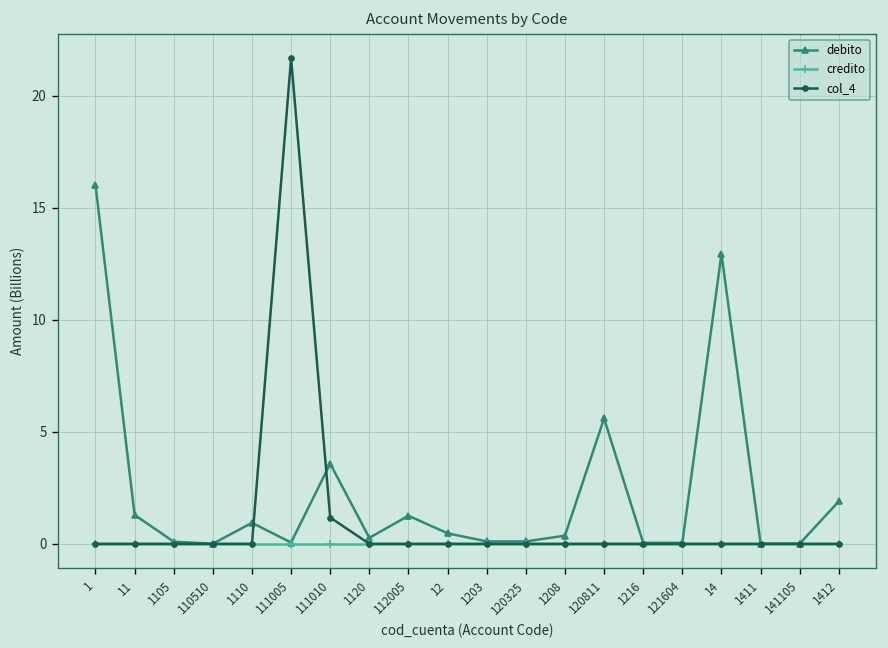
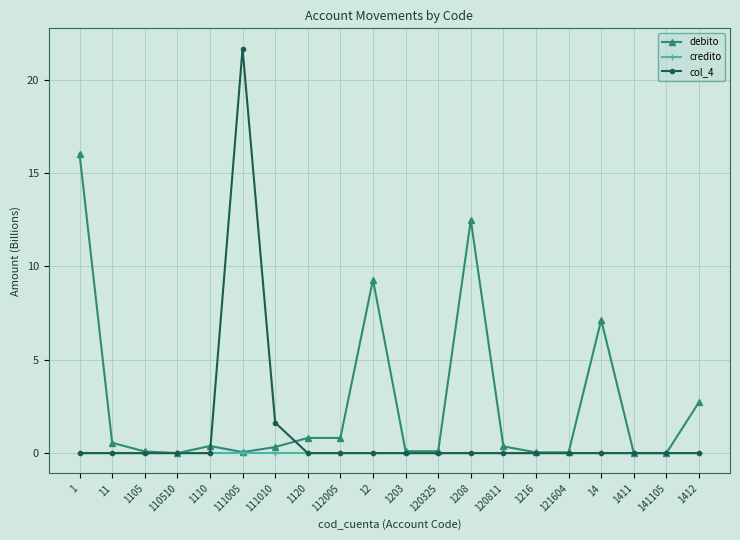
  {
    "debito": {
      "1": 16.0,
-     "11": 1.3,
-     "1110": 0.9,
-     "111010": 3.6,
-     "1120": 0.3,
-     "112005": 1.3,
-     "12": 0.5,
-     "1208": 0.4,
-     "120811": 5.6,
-     "14": 12.9,
-     "1412": 1.9
+     "11": 0.6,
+     "1110": 0.4,
+     "111010": 0.3,
+     "1120": 0.8,
+     "112005": 0.8,
+     "12": 9.3,
+     "1208": 12.5,
+     "120811": 0.4,
+     "14": 7.1,
+     "1412": 2.7
    },
    "credito": {
      "111010": 0.0
    },
    "col_4": {
      "111005": 21.7,
-     "111010": 1.2
+     "111010": 1.6
    }
  }
